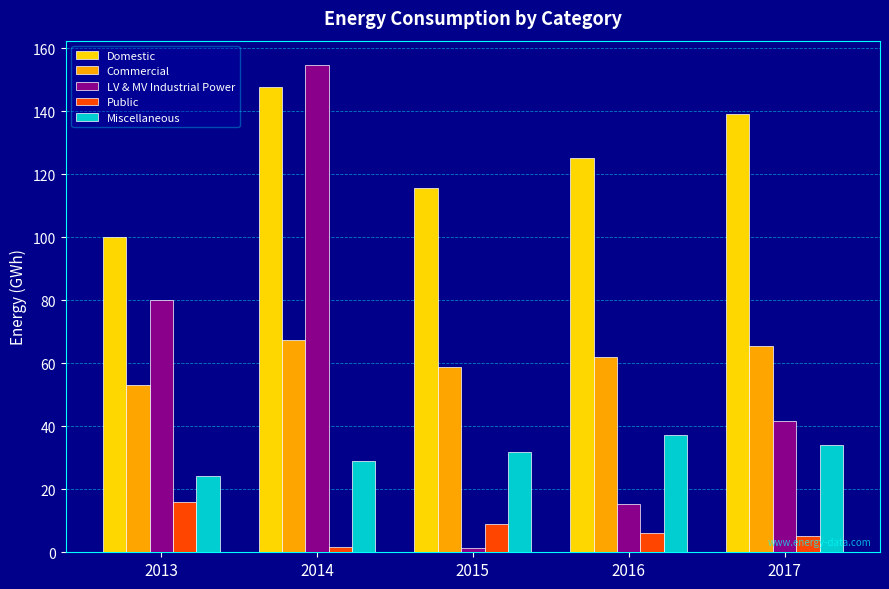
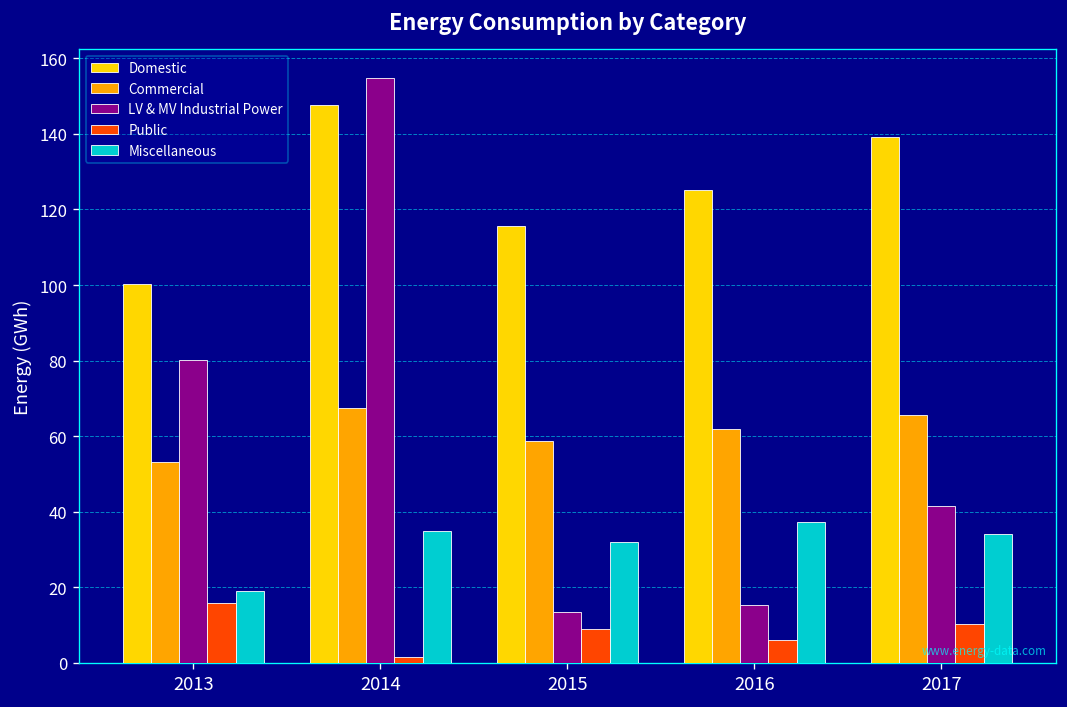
  {
    "LV & MV Industrial Power": {
      "2013": 80,
      "2014": 155,
-     "2015": 1,
+     "2015": 13,
      "2016": 15,
      "2017": 42
    },
    "Public": {
      "2013": 16,
      "2014": 2,
      "2015": 9,
      "2016": 6,
-     "2017": 5
+     "2017": 10
    },
    "Miscellaneous": {
-     "2013": 24,
-     "2014": 29,
+     "2013": 19,
+     "2014": 35,
      "2015": 32,
      "2016": 37,
      "2017": 34
    }
  }
